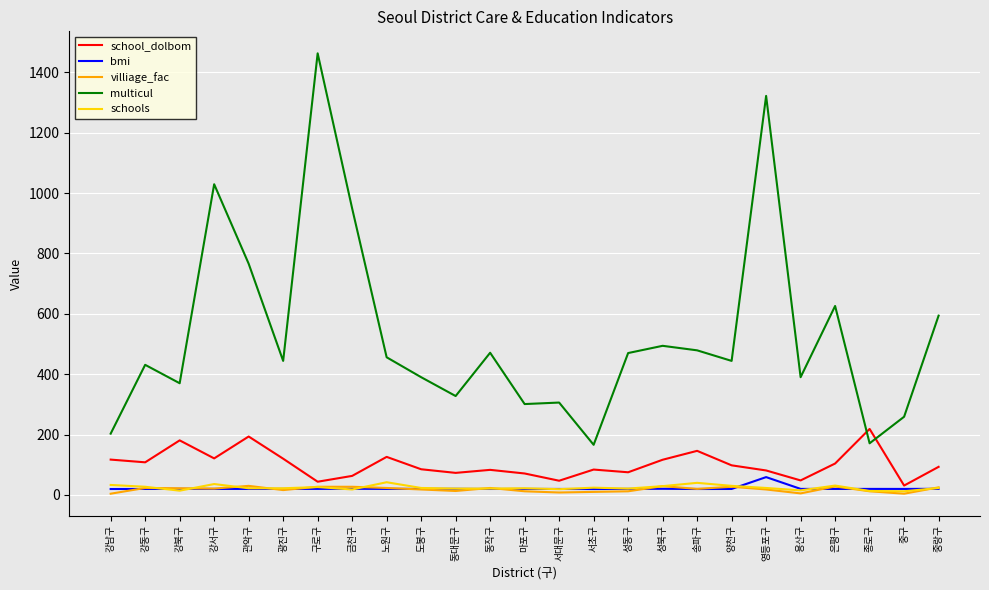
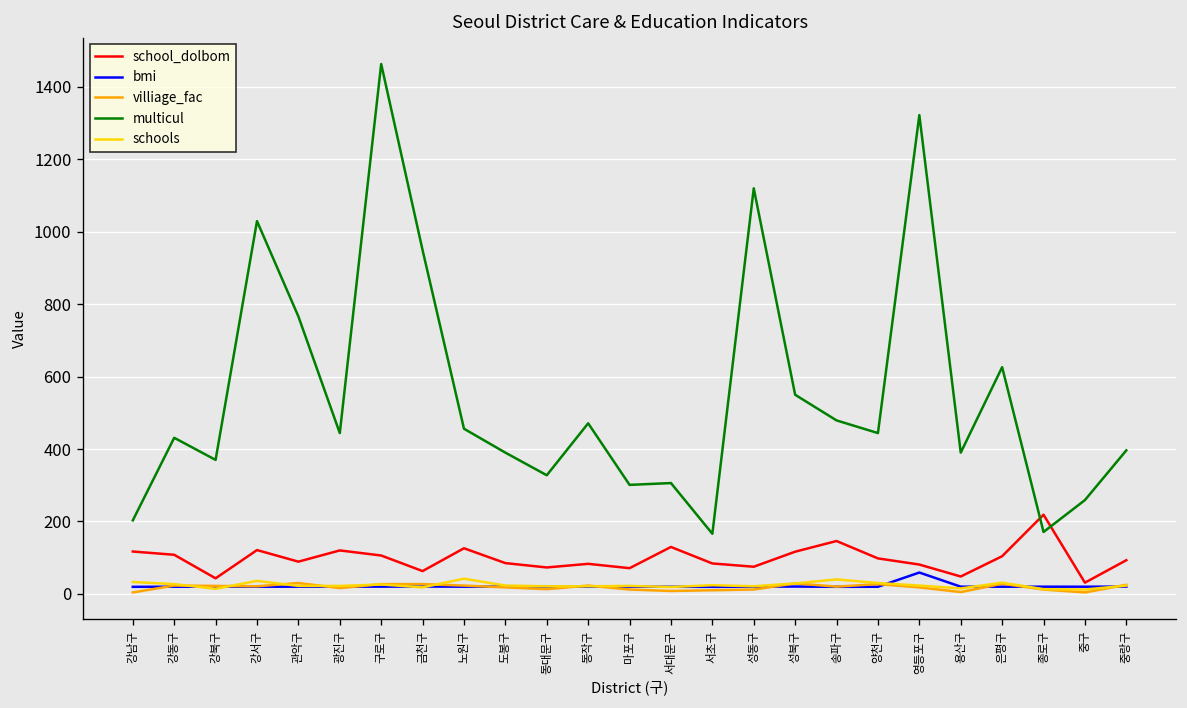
  {
    "school_dolbom": {
      "강남구": 120,
      "강동구": 110,
-     "강북구": 180,
+     "강북구": 40,
      "강서구": 120,
-     "관악구": 190,
+     "관악구": 90,
      "광진구": 120,
-     "구로구": 40,
+     "구로구": 110,
      "금천구": 60,
      "노원구": 130,
      "도봉구": 90,
      "동대문구": 70,
      "동작구": 80,
      "마포구": 70,
-     "서대문구": 50,
+     "서대문구": 130,
      "서초구": 80,
      "성동구": 80,
      "성북구": 120,
      "송파구": 150,
      "양천구": 100,
      "영등포구": 80,
      "용산구": 50,
      "은평구": 100,
      "종로구": 220,
      "중구": 30,
      "중랑구": 90
    },
    "bmi": {
      "강남구": 20,
      "성북구": 20,
      "영등포구": 60
    },
    "multicul": {
      "강남구": 200,
      "강동구": 430,
      "강북구": 370,
      "강서구": 1030,
      "관악구": 770,
      "광진구": 440,
      "구로구": 1460,
      "금천구": 950,
      "노원구": 460,
      "도봉구": 390,
      "동대문구": 330,
      "동작구": 470,
      "마포구": 300,
      "서대문구": 310,
      "서초구": 170,
-     "성동구": 470,
-     "성북구": 490,
+     "성동구": 1120,
+     "성북구": 550,
      "송파구": 480,
      "양천구": 440,
      "영등포구": 1320,
      "용산구": 390,
      "은평구": 630,
      "종로구": 170,
      "중구": 260,
-     "중랑구": 590
+     "중랑구": 400
    }
  }
